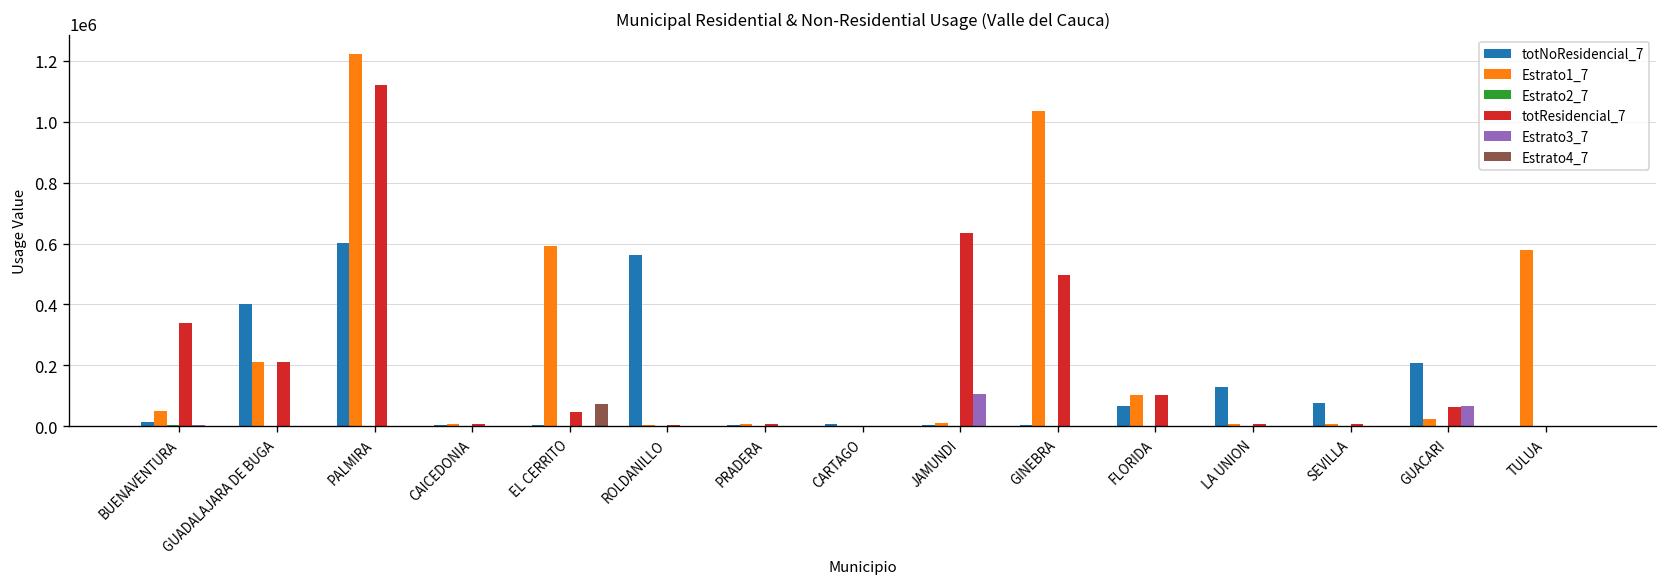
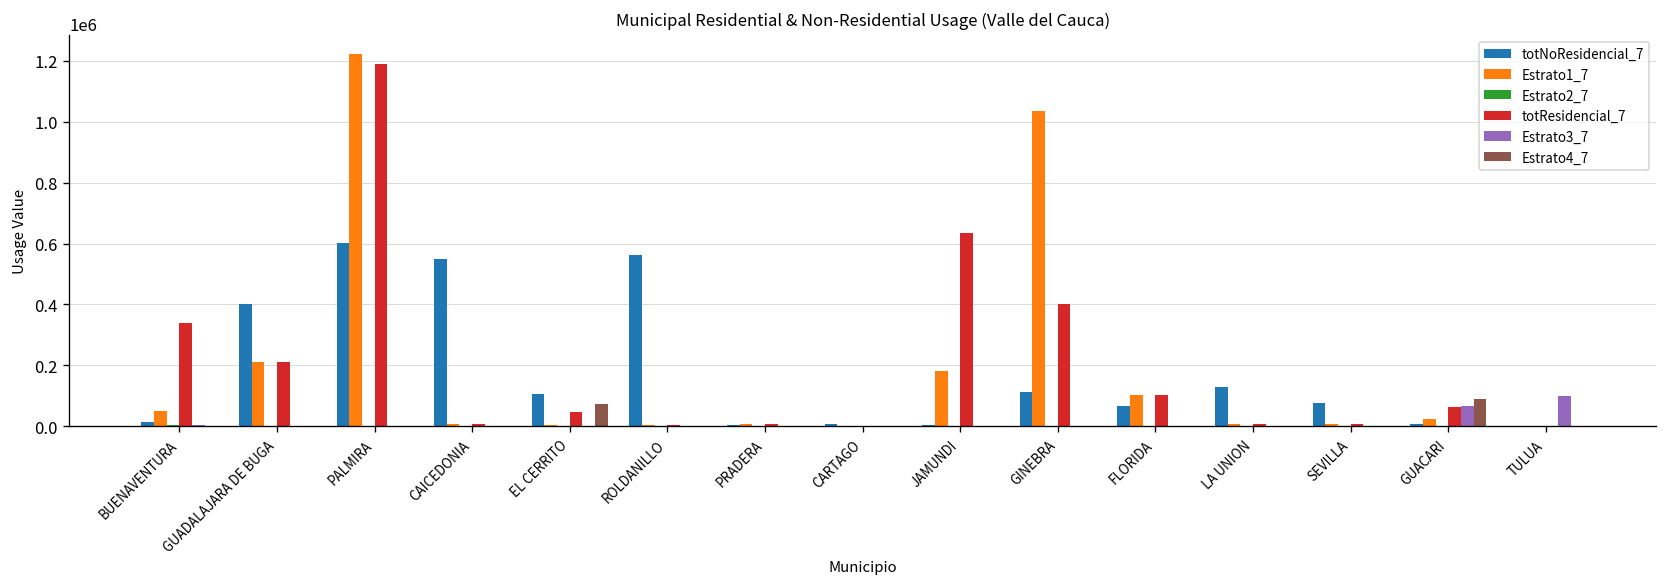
  {
    "totNoResidencial_7": {
      "BUENAVENTURA": 10000,
      "GUADALAJARA DE BUGA": 400000,
      "PALMIRA": 600000,
-     "CAICEDONIA": 0,
-     "EL CERRITO": 10000,
+     "CAICEDONIA": 550000,
+     "EL CERRITO": 110000,
      "ROLDANILLO": 560000,
-     "GINEBRA": 10000,
+     "GINEBRA": 110000,
      "FLORIDA": 70000,
      "LA UNION": 130000,
      "SEVILLA": 70000,
-     "GUACARI": 210000
+     "GUACARI": 10000
    },
    "Estrato1_7": {
      "BUENAVENTURA": 50000,
      "GUADALAJARA DE BUGA": 210000,
      "PALMIRA": 1220000,
-     "EL CERRITO": 590000,
-     "JAMUNDI": 10000,
+     "EL CERRITO": 0,
+     "JAMUNDI": 180000,
      "GINEBRA": 1030000,
      "FLORIDA": 100000,
      "GUACARI": 20000,
-     "TULUA": 580000
+     "TULUA": 0
    },
    "totResidencial_7": {
      "BUENAVENTURA": 340000,
      "GUADALAJARA DE BUGA": 210000,
-     "PALMIRA": 1120000,
+     "PALMIRA": 1190000,
      "EL CERRITO": 50000,
      "JAMUNDI": 640000,
-     "GINEBRA": 500000,
+     "GINEBRA": 400000,
      "FLORIDA": 100000,
      "GUACARI": 60000
    },
    "Estrato3_7": {
-     "JAMUNDI": 110000,
+     "JAMUNDI": 0,
      "GUACARI": 70000,
-     "TULUA": 0
+     "TULUA": 100000
    },
    "Estrato4_7": {
      "EL CERRITO": 70000,
      "FLORIDA": 0,
      "LA UNION": 0,
-     "GUACARI": 0
+     "GUACARI": 90000
    }
  }
